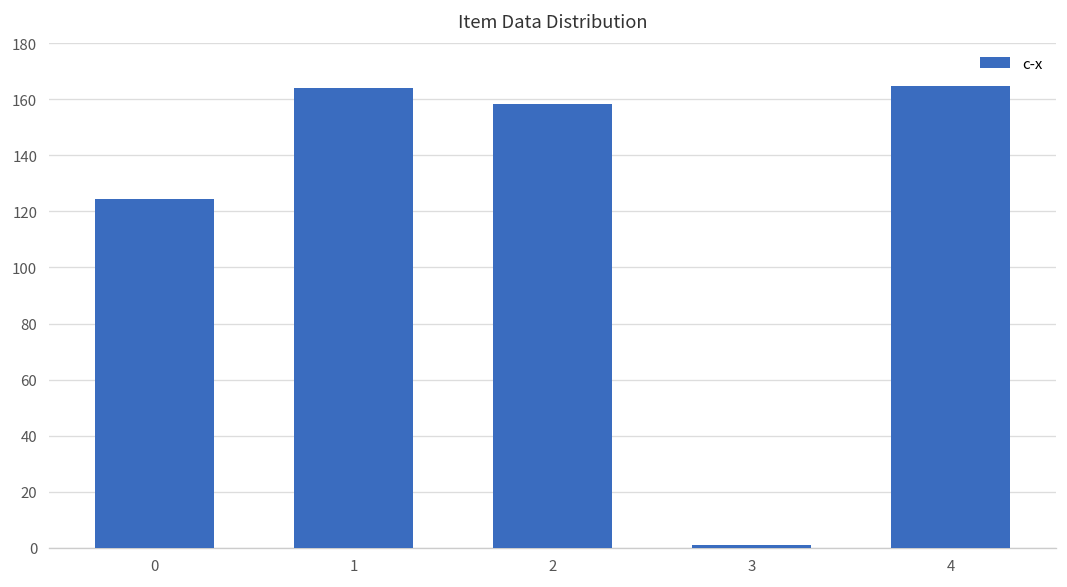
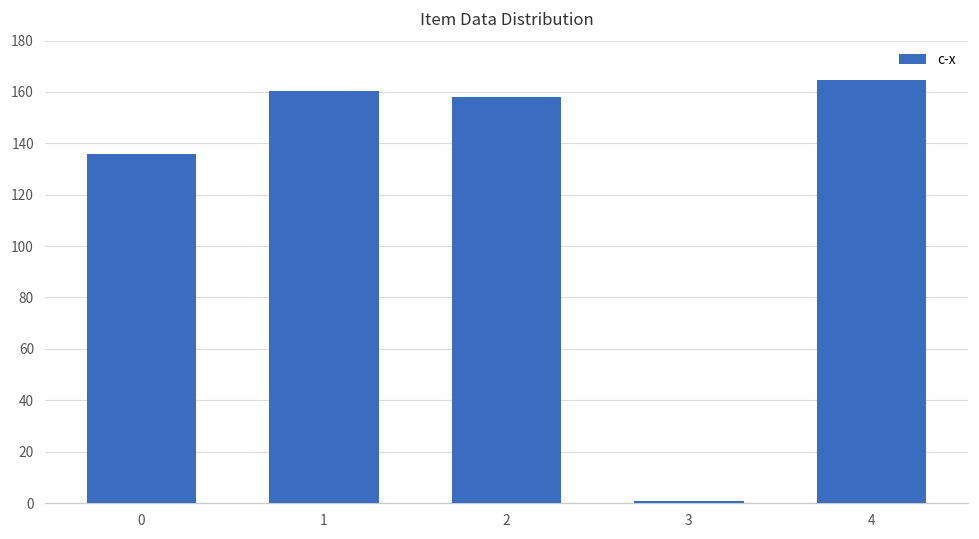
  {
-   "0": 124,
-   "1": 164,
+   "0": 136,
+   "1": 160,
    "2": 158,
    "4": 165
  }
